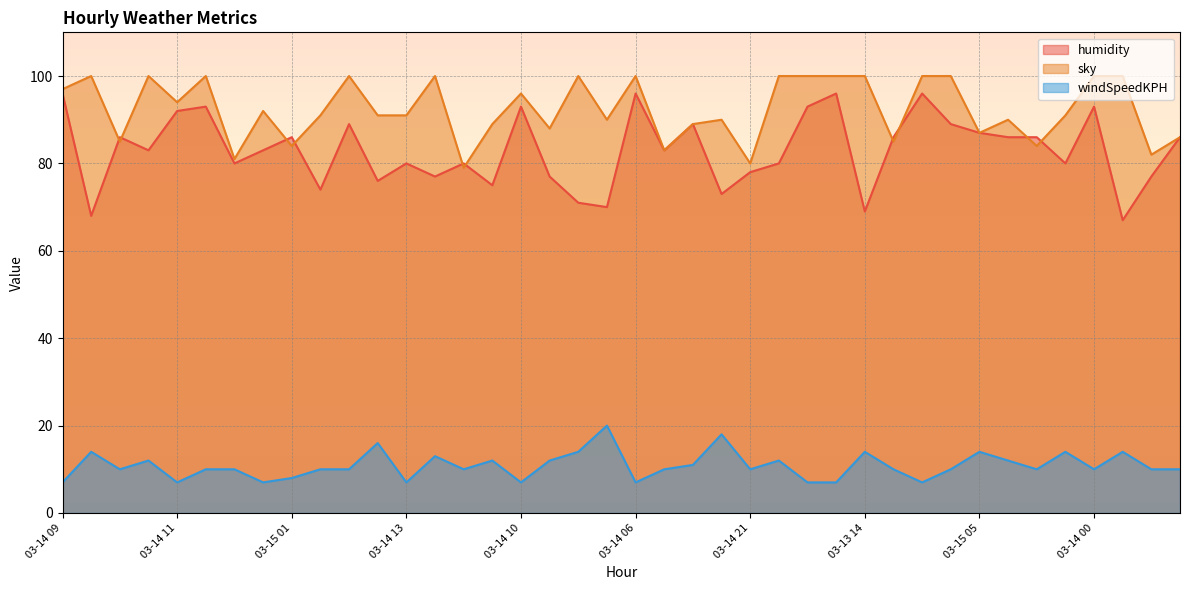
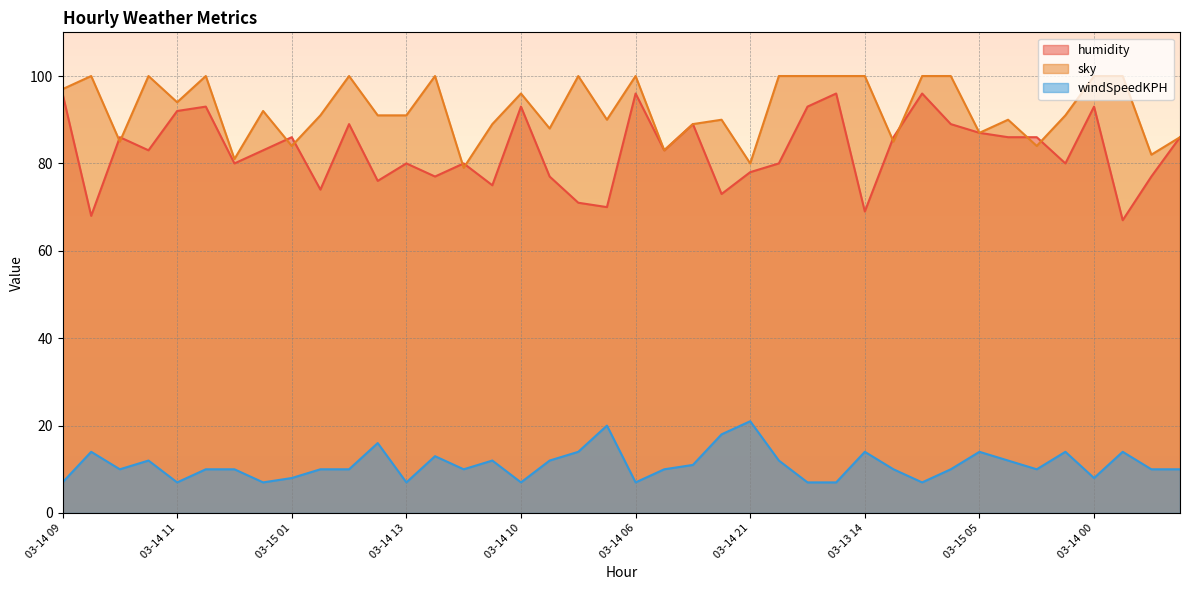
  {
    "windSpeedKPH": {
      "03-14 09": 7,
      "03-14 11": 7,
      "03-15 01": 8,
      "03-14 13": 7,
      "03-14 10": 7,
      "03-14 06": 7,
-     "03-14 21": 10,
+     "03-14 21": 21,
      "03-13 14": 14,
      "03-15 05": 14,
-     "03-14 00": 10
+     "03-14 00": 8
    }
  }
